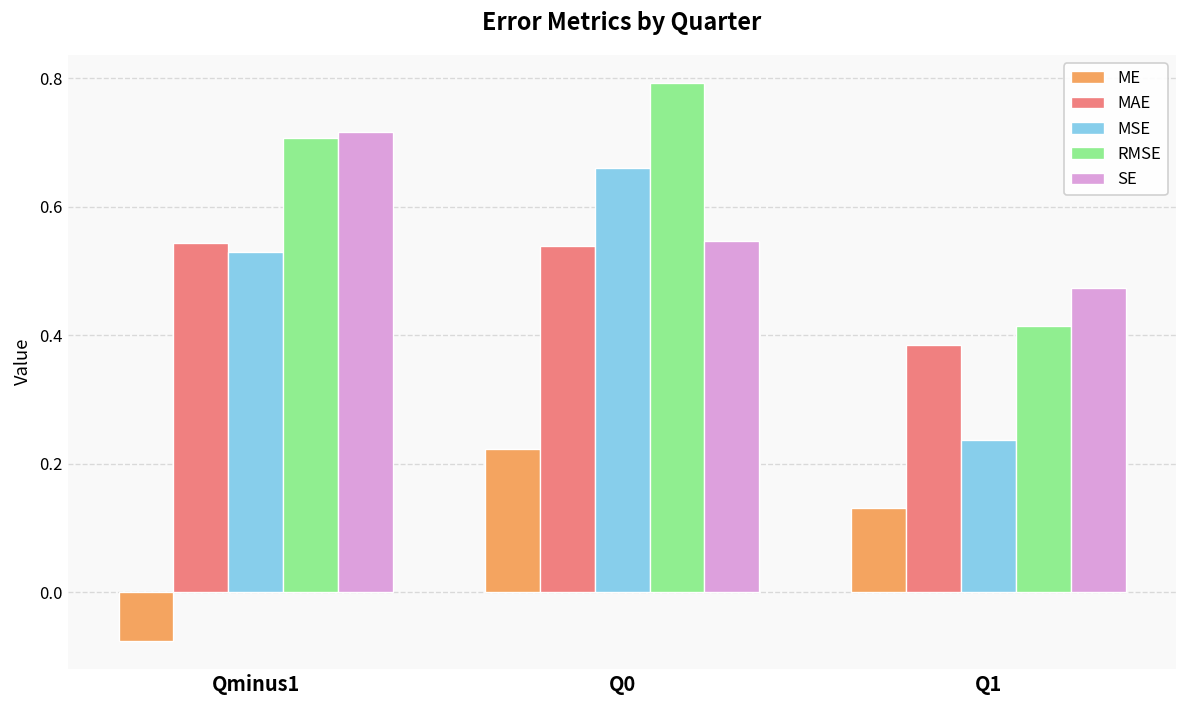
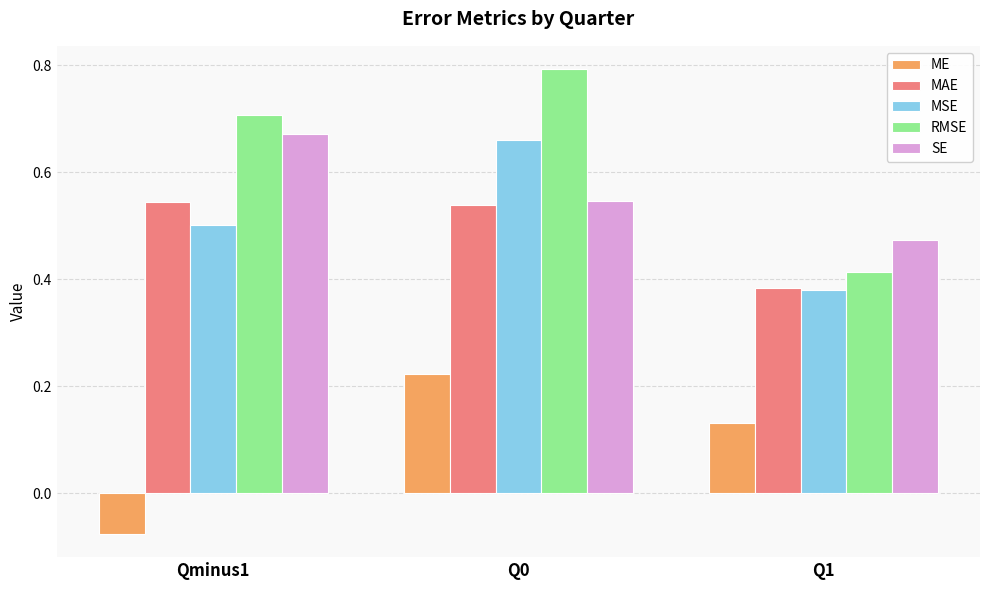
  {
    "MSE": {
-     "Qminus1": 0.53,
+     "Qminus1": 0.50,
      "Q0": 0.66,
-     "Q1": 0.24
+     "Q1": 0.38
    },
    "RMSE": {
      "Qminus1": 0.71,
      "Q0": 0.79,
      "Q1": 0.41
    },
    "SE": {
-     "Qminus1": 0.72,
+     "Qminus1": 0.67,
      "Q0": 0.55,
      "Q1": 0.47
    }
  }
